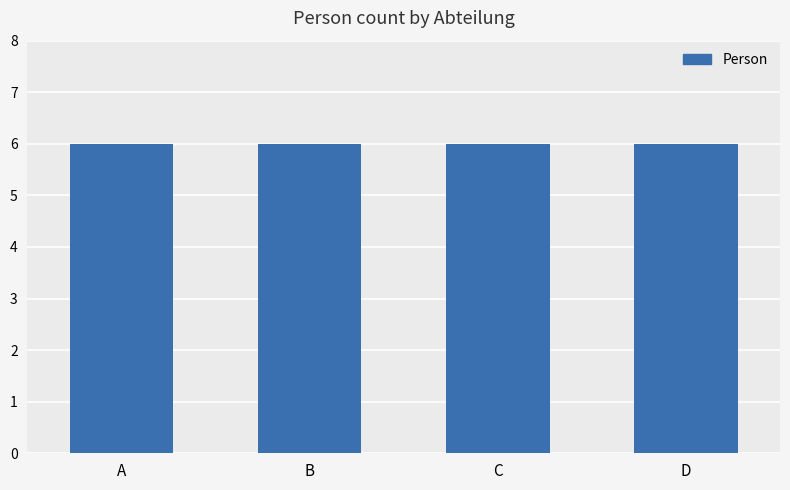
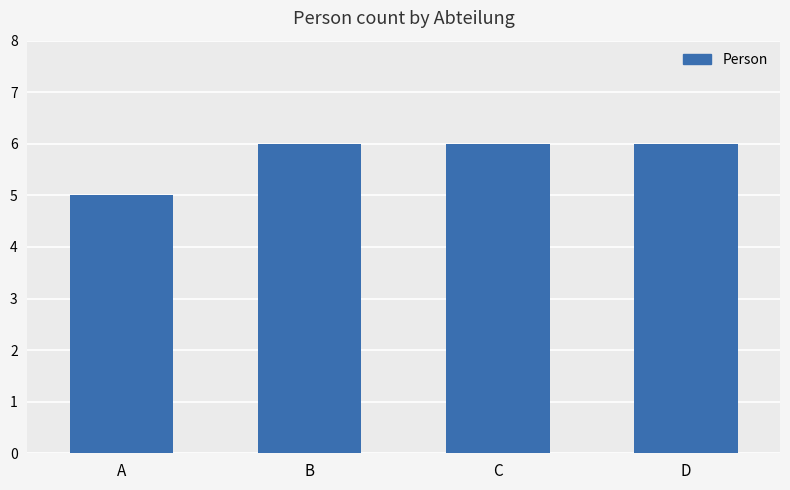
  {
-   "A": 6,
+   "A": 5,
    "B": 6,
    "C": 6,
    "D": 6
  }
